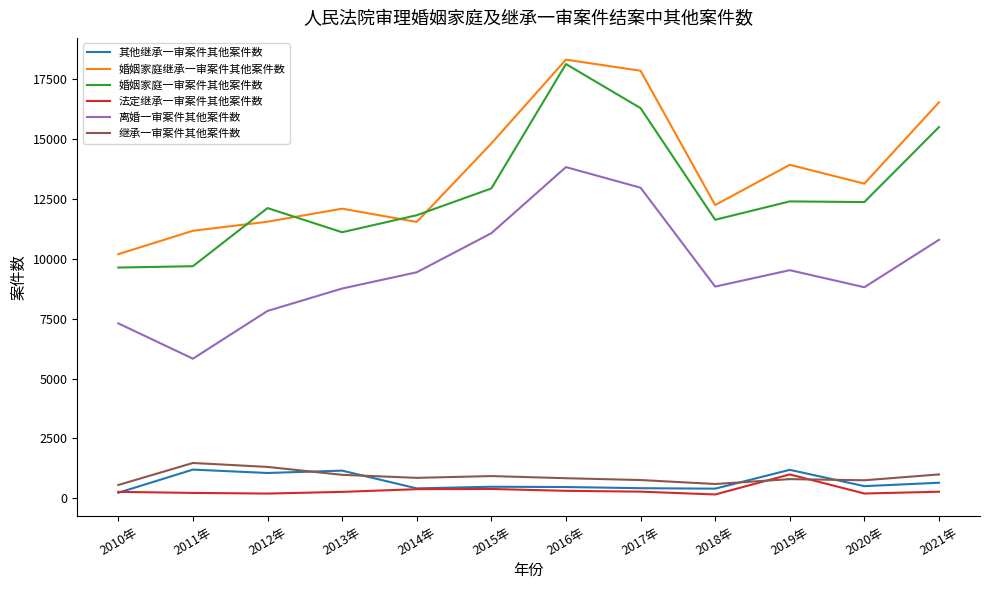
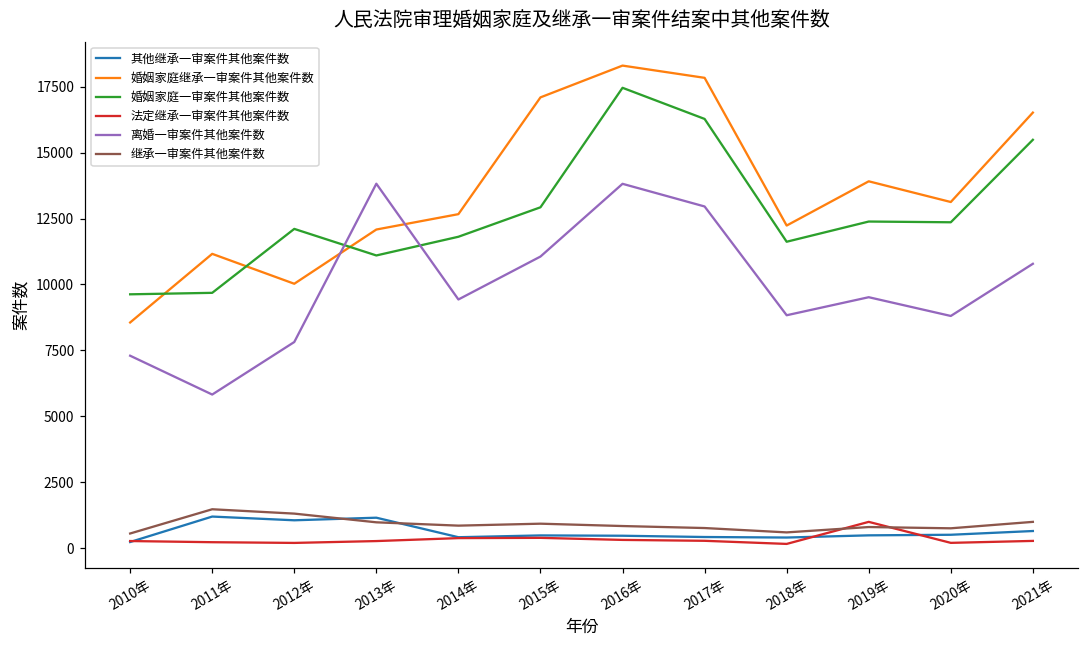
  {
    "其他继承一审案件其他案件数": {
      "2011年": 1200,
      "2012年": 1100,
      "2013年": 1200,
      "2016年": 500,
      "2017年": 400,
      "2018年": 400,
-     "2019年": 1200,
+     "2019年": 500,
      "2020年": 500,
      "2021年": 700
    },
    "婚姻家庭继承一审案件其他案件数": {
-     "2010年": 10200,
+     "2010年": 8600,
      "2011年": 11200,
-     "2012年": 11500,
+     "2012年": 10000,
      "2013年": 12100,
-     "2014年": 11500,
-     "2015年": 14800,
+     "2014年": 12700,
+     "2015年": 17100,
      "2016年": 18300,
      "2017年": 17800,
      "2018年": 12200,
      "2019年": 13900,
      "2020年": 13100,
      "2021年": 16500
    },
    "婚姻家庭一审案件其他案件数": {
      "2010年": 9600,
      "2011年": 9700,
      "2012年": 12100,
      "2013年": 11100,
      "2014年": 11800,
      "2015年": 12900,
-     "2016年": 18100,
+     "2016年": 17500,
      "2017年": 16300,
      "2018年": 11600,
      "2019年": 12400,
      "2020年": 12400,
      "2021年": 15500
    },
    "法定继承一审案件其他案件数": {
      "2011年": 200,
      "2012年": 200,
      "2013年": 300,
      "2016年": 300,
      "2017年": 300,
      "2018年": 200,
      "2019年": 1000,
      "2020年": 200,
      "2021年": 300
    },
    "离婚一审案件其他案件数": {
      "2010年": 7300,
      "2011年": 5800,
      "2012年": 7800,
-     "2013年": 8800,
+     "2013年": 13800,
      "2014年": 9400,
      "2015年": 11100,
      "2016年": 13800,
      "2017年": 13000,
      "2018年": 8800,
      "2019年": 9500,
      "2020年": 8800,
      "2021年": 10800
    },
    "继承一审案件其他案件数": {
      "2010年": 600,
      "2011年": 1500,
      "2012年": 1300,
      "2013年": 1000,
      "2014年": 900,
      "2015年": 900,
      "2016年": 800,
      "2017年": 800,
      "2018年": 600,
      "2019年": 800,
      "2020年": 800,
      "2021年": 1000
    }
  }
